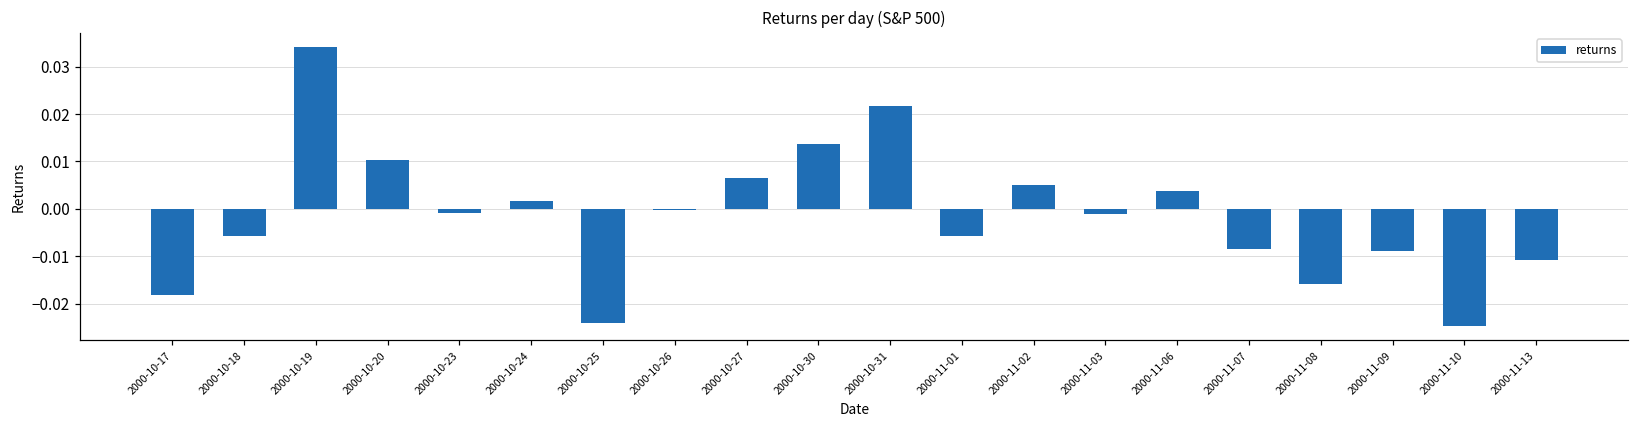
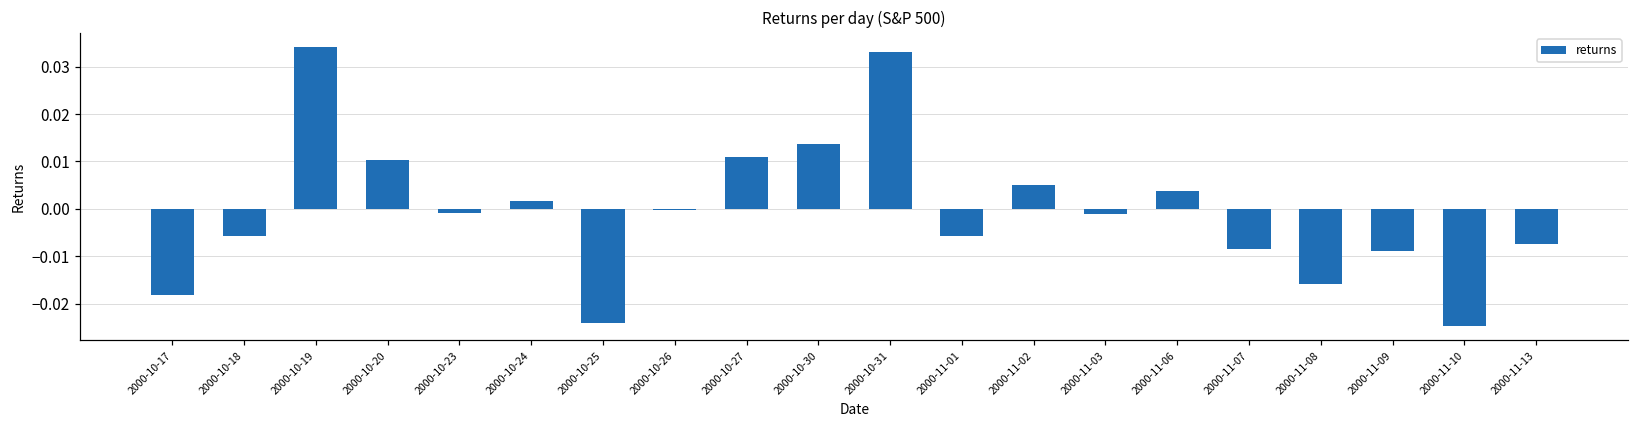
  {
    "2000-10-17": -0.018,
    "2000-10-18": -0.006,
    "2000-10-19": 0.034,
    "2000-10-20": 0.010,
    "2000-10-23": -0.001,
    "2000-10-24": 0.002,
    "2000-10-25": -0.024,
-   "2000-10-27": 0.006,
+   "2000-10-27": 0.011,
    "2000-10-30": 0.014,
-   "2000-10-31": 0.022,
+   "2000-10-31": 0.033,
    "2000-11-01": -0.006,
    "2000-11-02": 0.005,
    "2000-11-03": -0.001,
    "2000-11-06": 0.004,
    "2000-11-07": -0.008,
    "2000-11-08": -0.016,
    "2000-11-09": -0.009,
    "2000-11-10": -0.025,
-   "2000-11-13": -0.011
+   "2000-11-13": -0.007
  }
